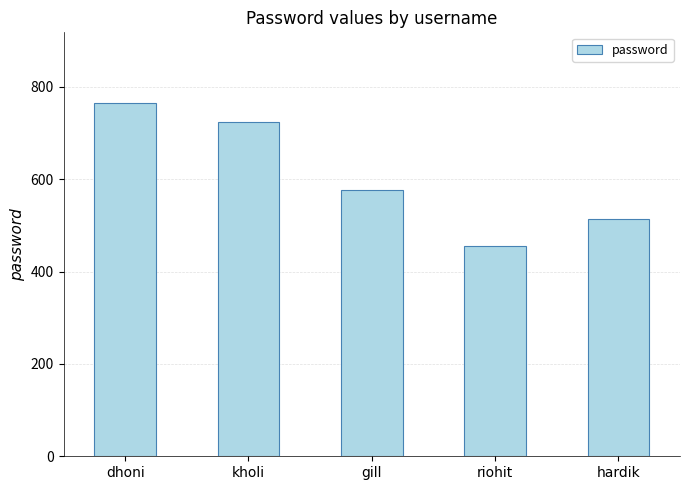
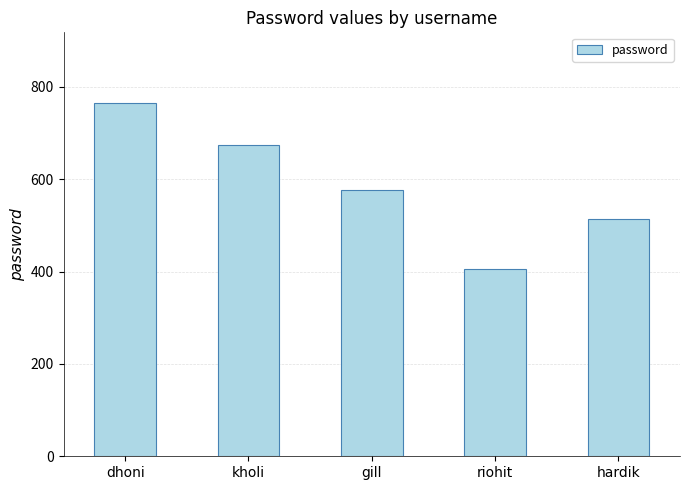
  {
    "dhoni": 770,
-   "kholi": 720,
+   "kholi": 680,
    "gill": 580,
-   "riohit": 460,
+   "riohit": 410,
    "hardik": 510
  }
